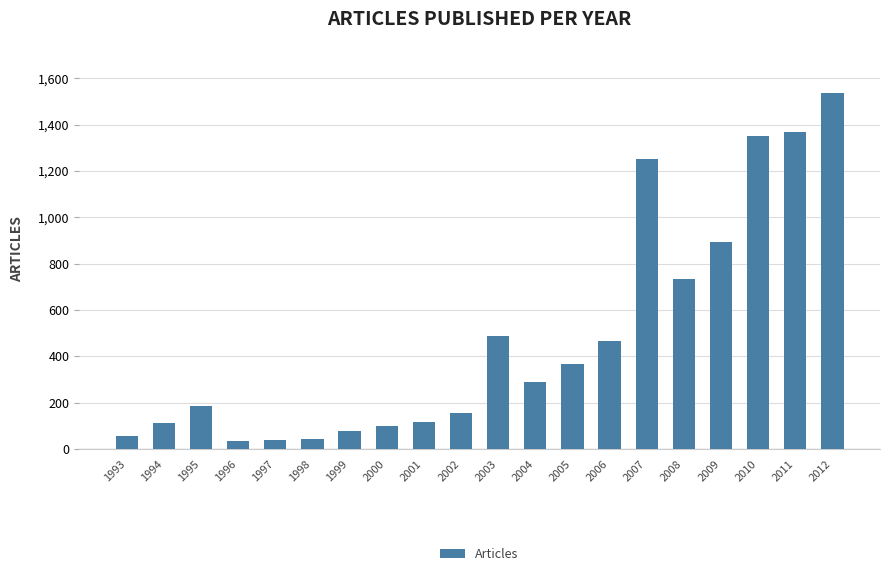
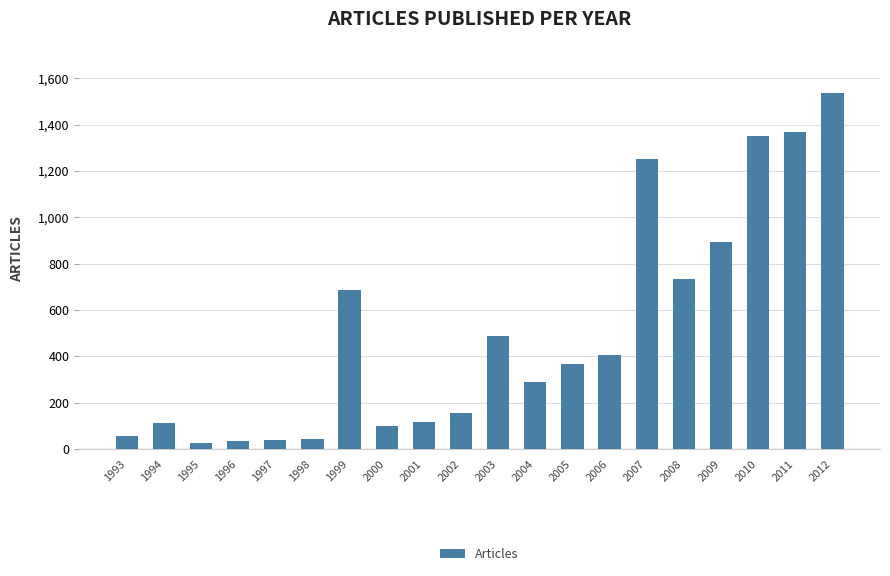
  {
    "1993": "60",
    "1994": "110",
-   "1995": "190",
+   "1995": "30",
    "1996": "30",
    "1997": "40",
    "1998": "40",
-   "1999": "80",
+   "1999": "690",
    "2000": "100",
    "2001": "120",
    "2002": "150",
    "2003": "490",
    "2004": "290",
    "2005": "370",
-   "2006": "470",
+   "2006": "410",
    "2007": "1,250",
    "2008": "730",
    "2009": "890",
    "2010": "1,350",
    "2011": "1,370",
    "2012": "1,540"
  }
